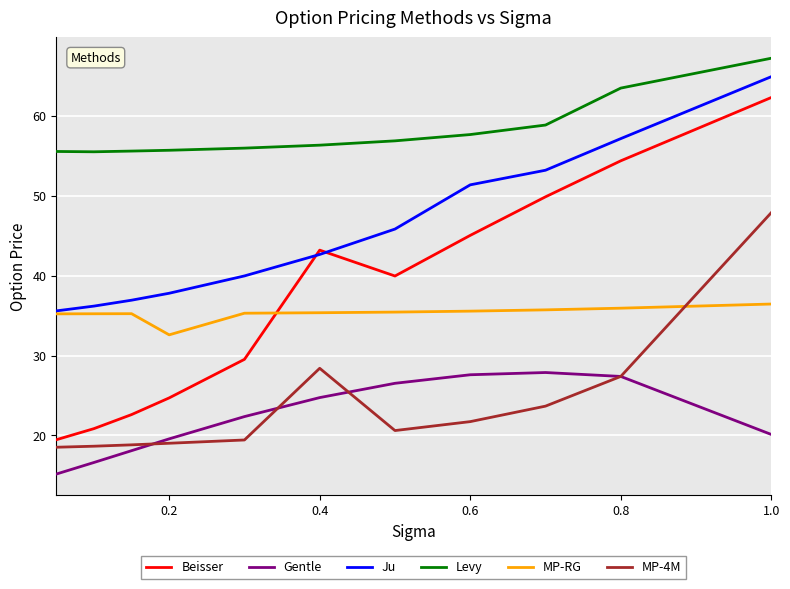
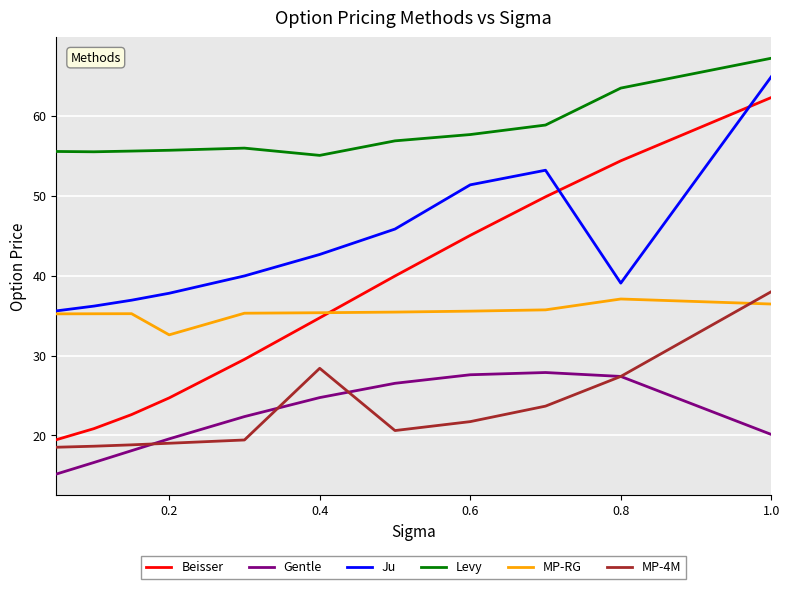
  {
    "Beisser": {
      "0.2": 25,
-     "0.4": 43,
+     "0.4": 35,
      "0.6": 45,
      "0.8": 54,
      "1.0": 62
    },
    "Gentle": {
      "0.2": 20,
      "0.4": 25,
      "0.6": 28,
      "1.0": 20
    },
    "Ju": {
      "0.2": 38,
      "0.4": 43,
      "0.6": 51,
-     "0.8": 57,
+     "0.8": 39,
      "1.0": 65
    },
    "Levy": {
      "0.2": 56,
-     "0.4": 56,
+     "0.4": 55,
      "0.6": 58,
      "0.8": 64,
      "1.0": 67
    },
    "MP-RG": {
      "0.2": 33,
      "0.4": 35,
      "0.6": 36,
-     "0.8": 36,
+     "0.8": 37,
      "1.0": 36
    },
    "MP-4M": {
      "0.2": 19,
      "0.4": 28,
      "0.6": 22,
-     "1.0": 48
+     "1.0": 38
    }
  }
